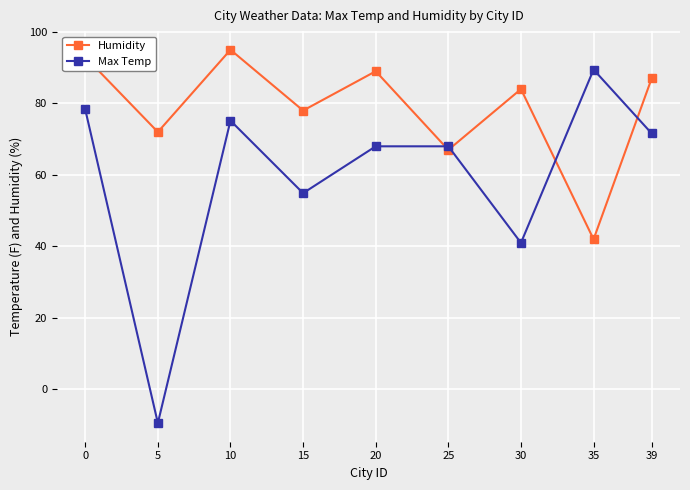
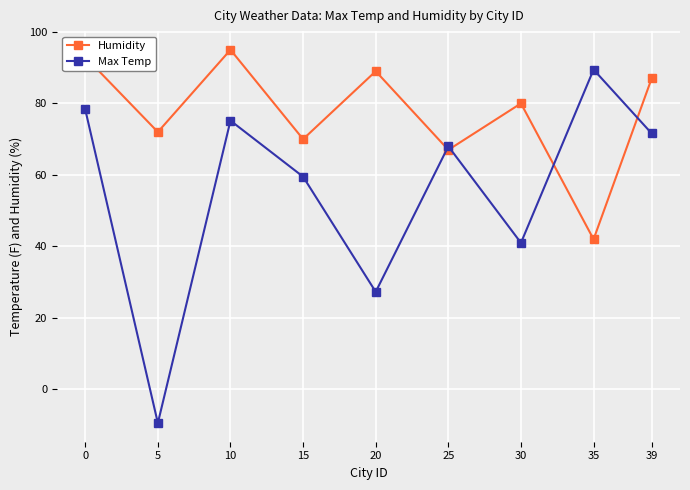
  {
    "Humidity": {
      "5": 72,
      "10": 95,
-     "15": 78,
+     "15": 70,
      "20": 89,
      "25": 67,
-     "30": 84,
+     "30": 80,
      "35": 42,
      "39": 87
    },
    "Max Temp": {
      "0": 78,
      "5": -9,
      "10": 75,
-     "15": 55,
-     "20": 68,
+     "15": 60,
+     "20": 27,
      "25": 68,
      "30": 41,
      "35": 89,
      "39": 72
    }
  }
